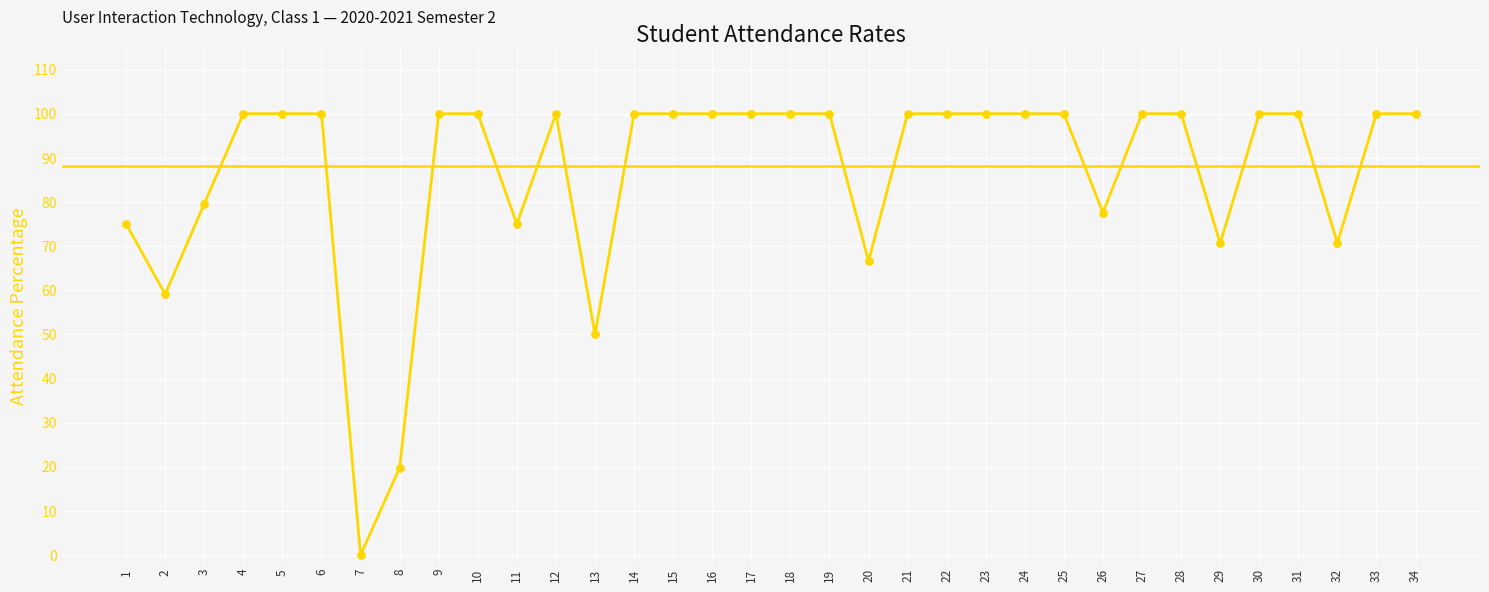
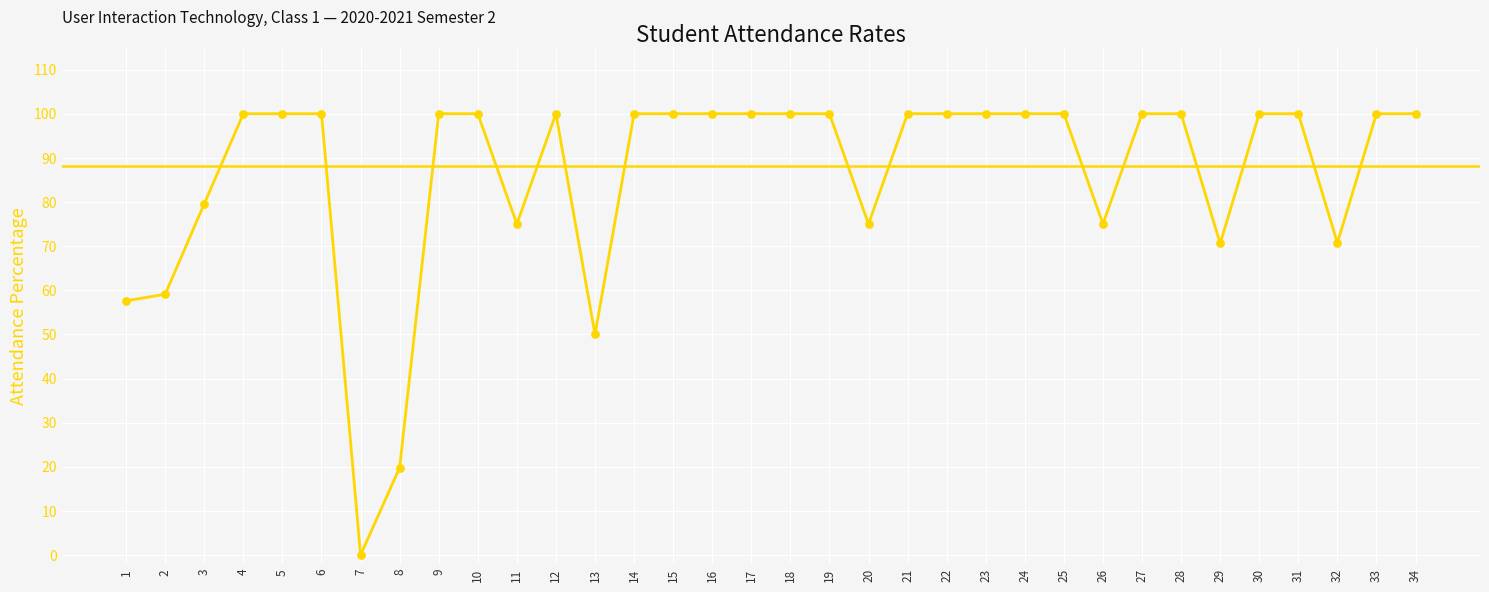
  {
-   "1": 75,
+   "1": 58,
    "2": 59,
    "3": 80,
    "4": 100,
    "5": 100,
    "6": 100,
    "7": 0,
    "8": 20,
    "9": 100,
    "10": 100,
    "11": 75,
    "12": 100,
    "13": 50,
    "14": 100,
    "15": 100,
    "16": 100,
    "17": 100,
    "18": 100,
    "19": 100,
-   "20": 67,
+   "20": 75,
    "21": 100,
    "22": 100,
    "23": 100,
    "24": 100,
    "25": 100,
-   "26": 78,
+   "26": 75,
    "27": 100,
    "28": 100,
    "29": 71,
    "30": 100,
    "31": 100,
    "32": 71,
    "33": 100,
    "34": 100
  }
